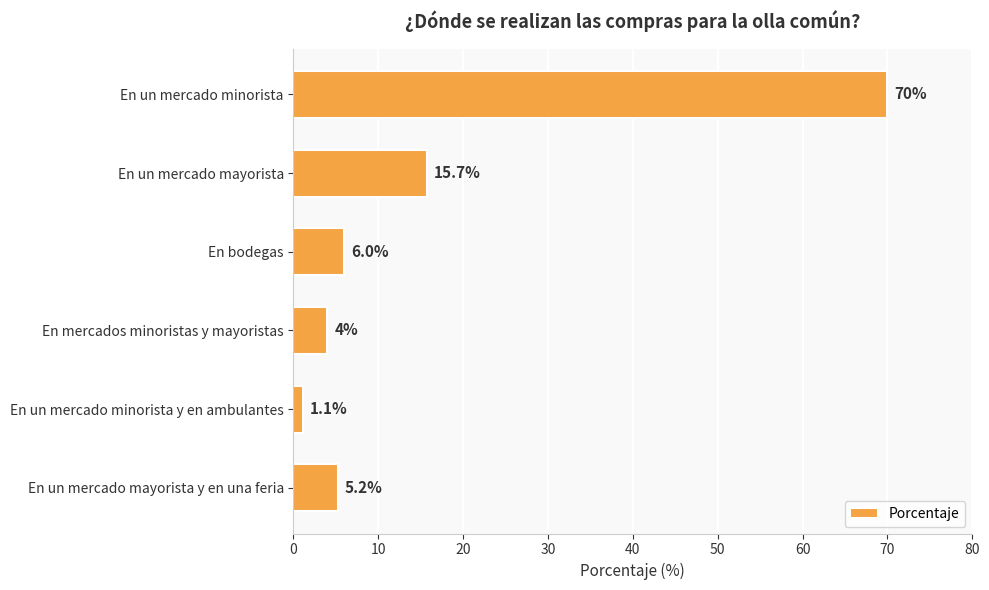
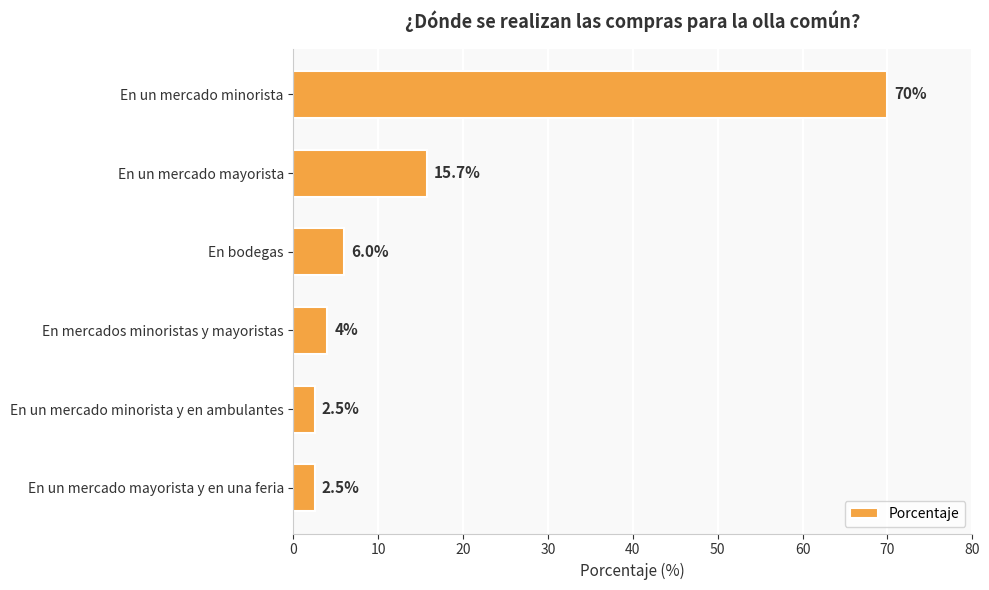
  {
    "En un mercado minorista": "70%",
    "En un mercado mayorista": "15.7%",
    "En bodegas": "6.0%",
    "En mercados minoristas y mayoristas": "4%",
-   "En un mercado minorista y en ambulantes": "1.1%",
-   "En un mercado mayorista y en una feria": "5.2%"
+   "En un mercado minorista y en ambulantes": "2.5%",
+   "En un mercado mayorista y en una feria": "2.5%"
  }
